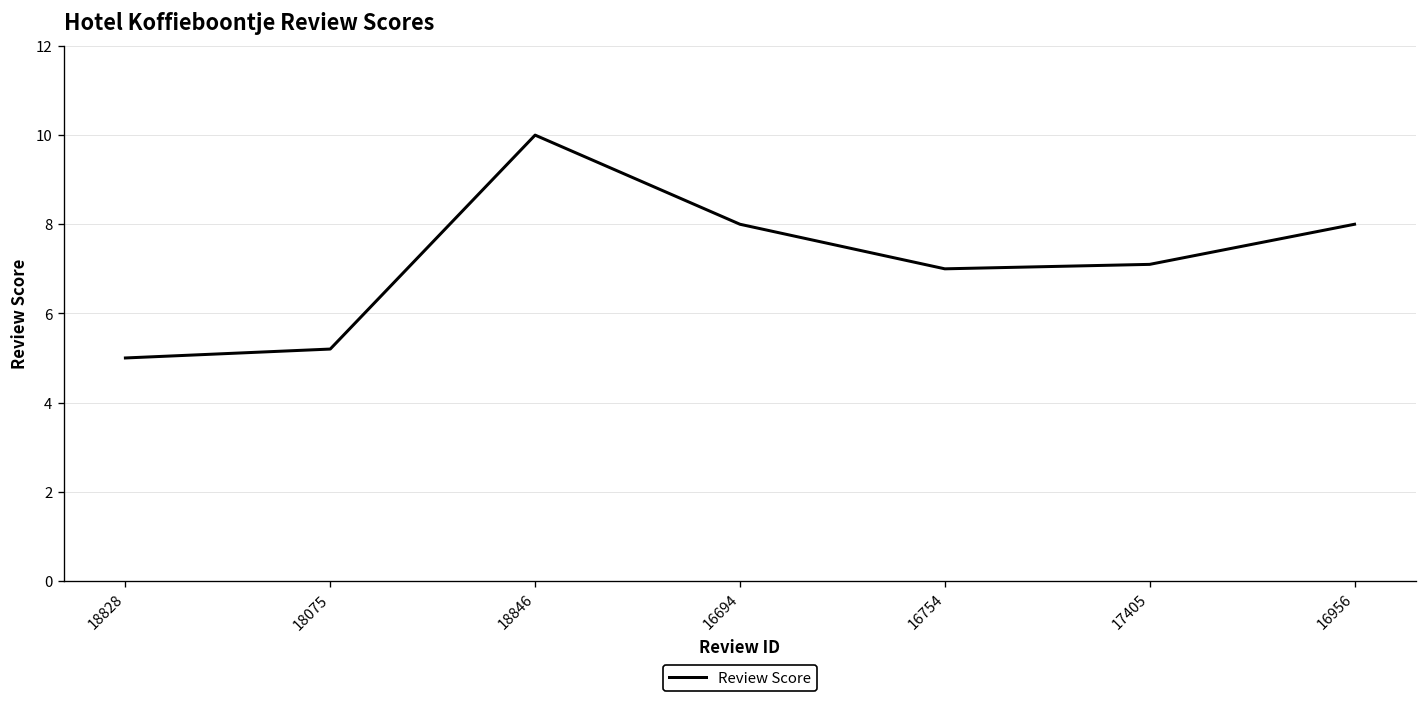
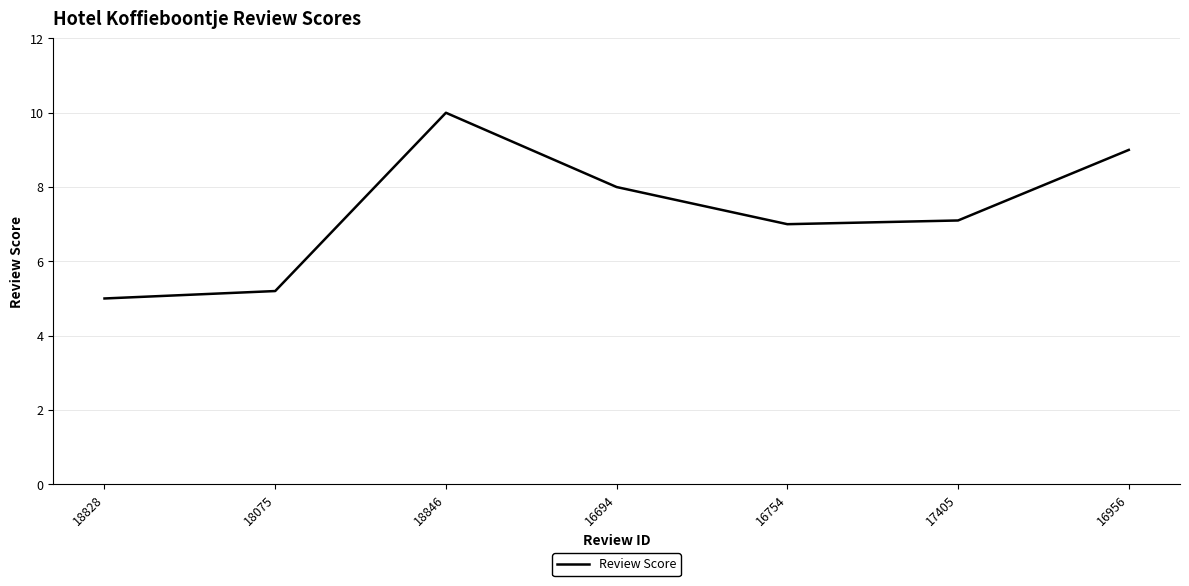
  {
    "18828": 5,
    "18075": 5.2,
    "18846": 10,
    "16694": 8,
    "16754": 7,
    "17405": 7.1,
-   "16956": 8
+   "16956": 9
  }
